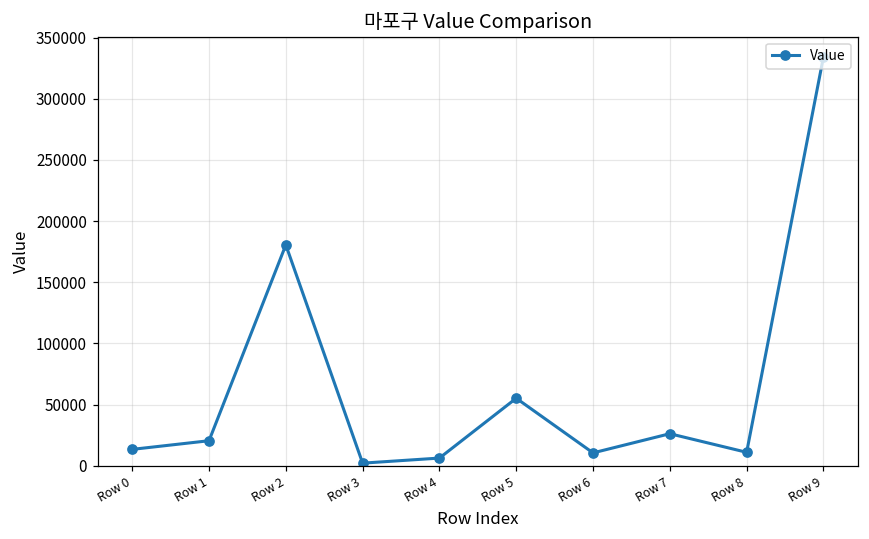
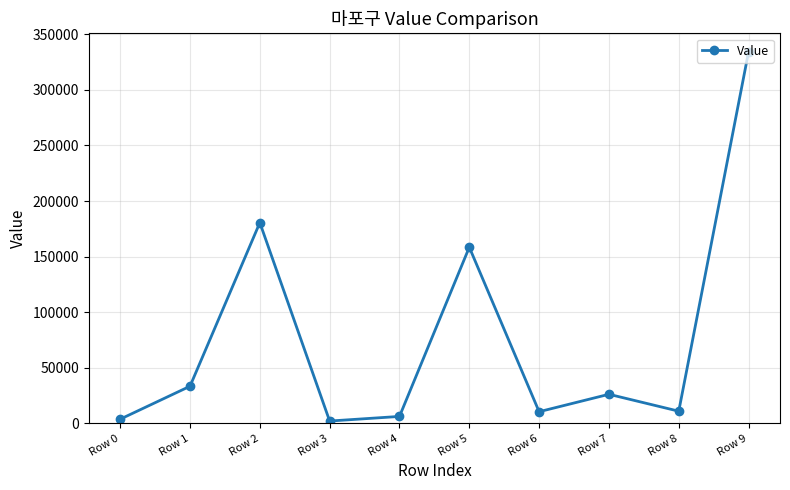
  {
-   "Row 0": 13000,
-   "Row 1": 20000,
+   "Row 0": 4000,
+   "Row 1": 33000,
    "Row 2": 181000,
    "Row 3": 2000,
    "Row 4": 6000,
-   "Row 5": 55000,
+   "Row 5": 158000,
    "Row 6": 10000,
    "Row 7": 26000,
    "Row 8": 11000
  }
